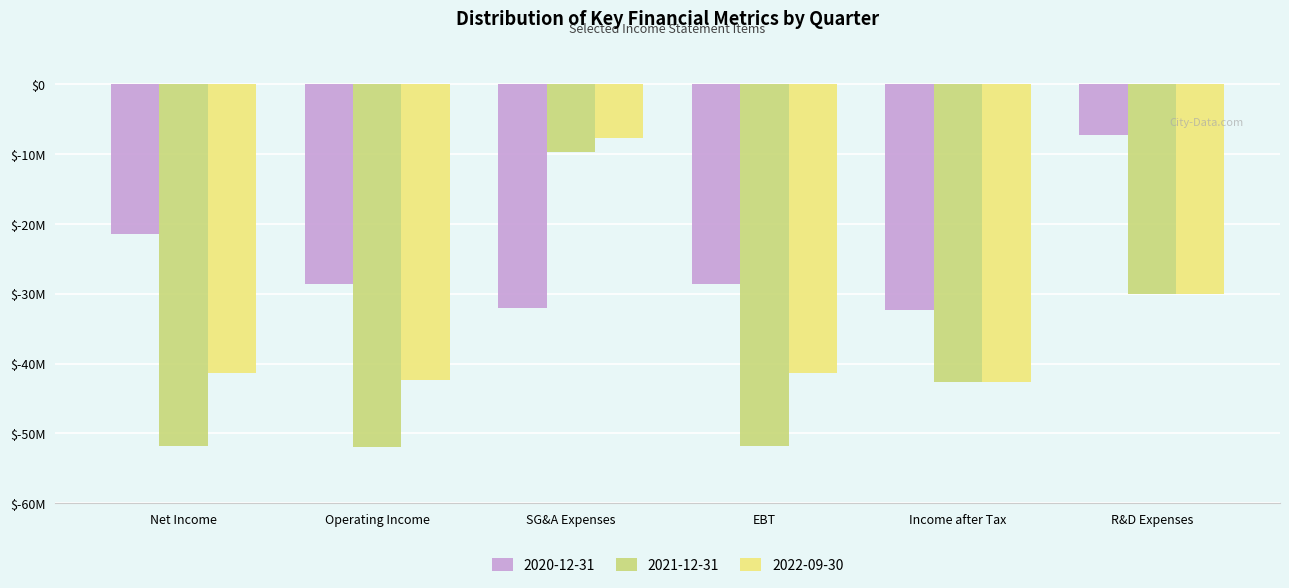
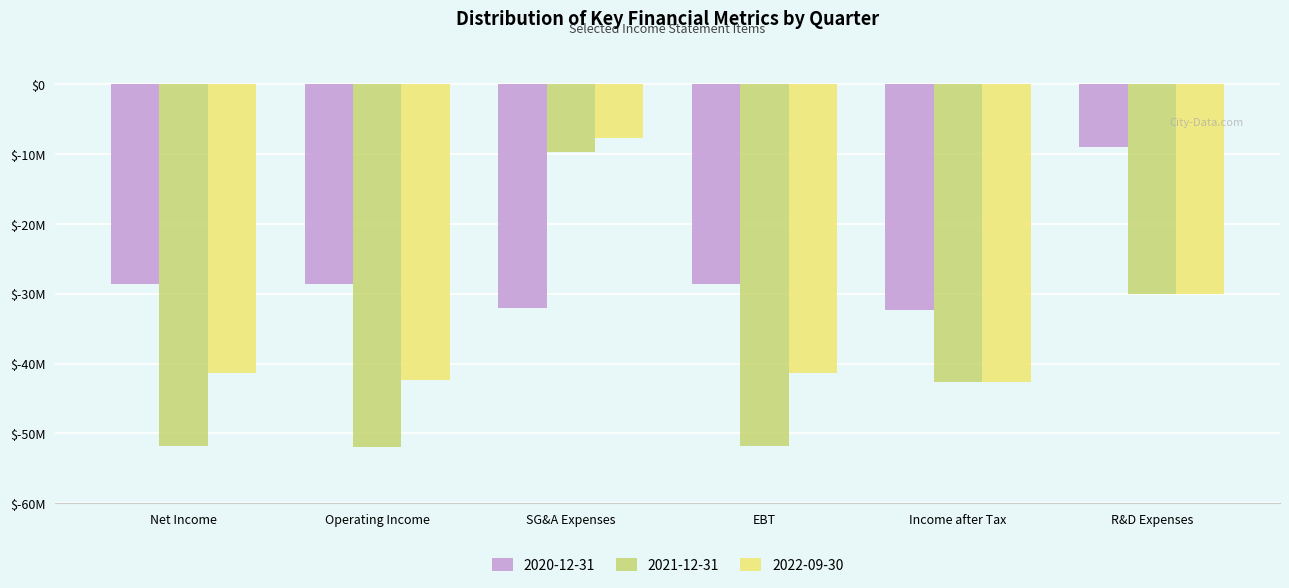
  {
    "2020-12-31": {
-     "Net Income": "$-21000000",
+     "Net Income": "$-29000000",
      "Operating Income": "$-29000000",
      "SG&A Expenses": "$-32000000",
      "EBT": "$-29000000",
      "Income after Tax": "$-32000000",
-     "R&D Expenses": "$-7000000"
+     "R&D Expenses": "$-9000000"
    }
  }
